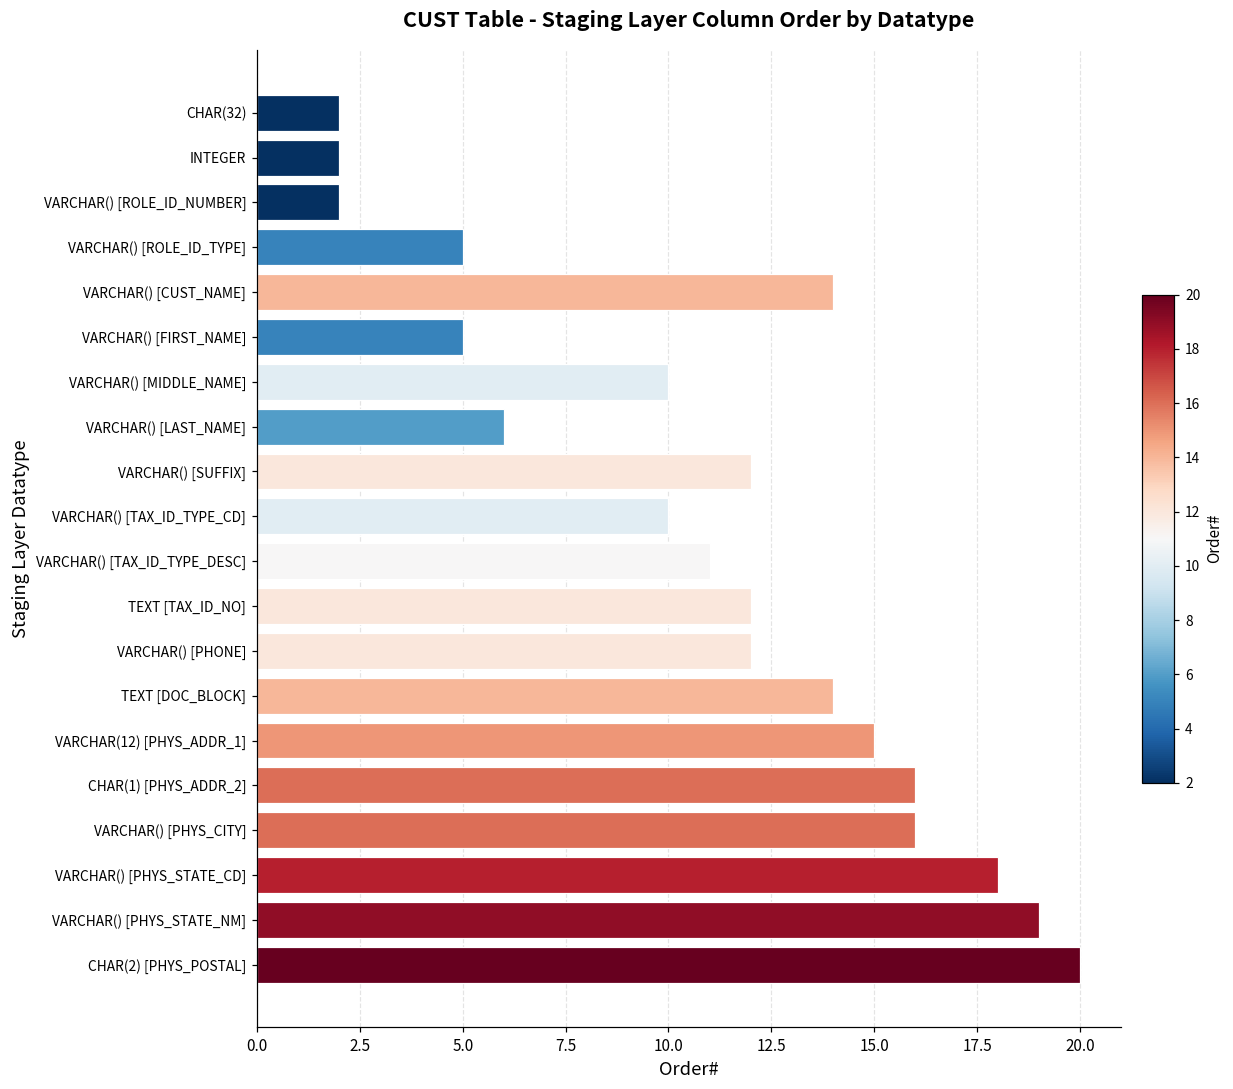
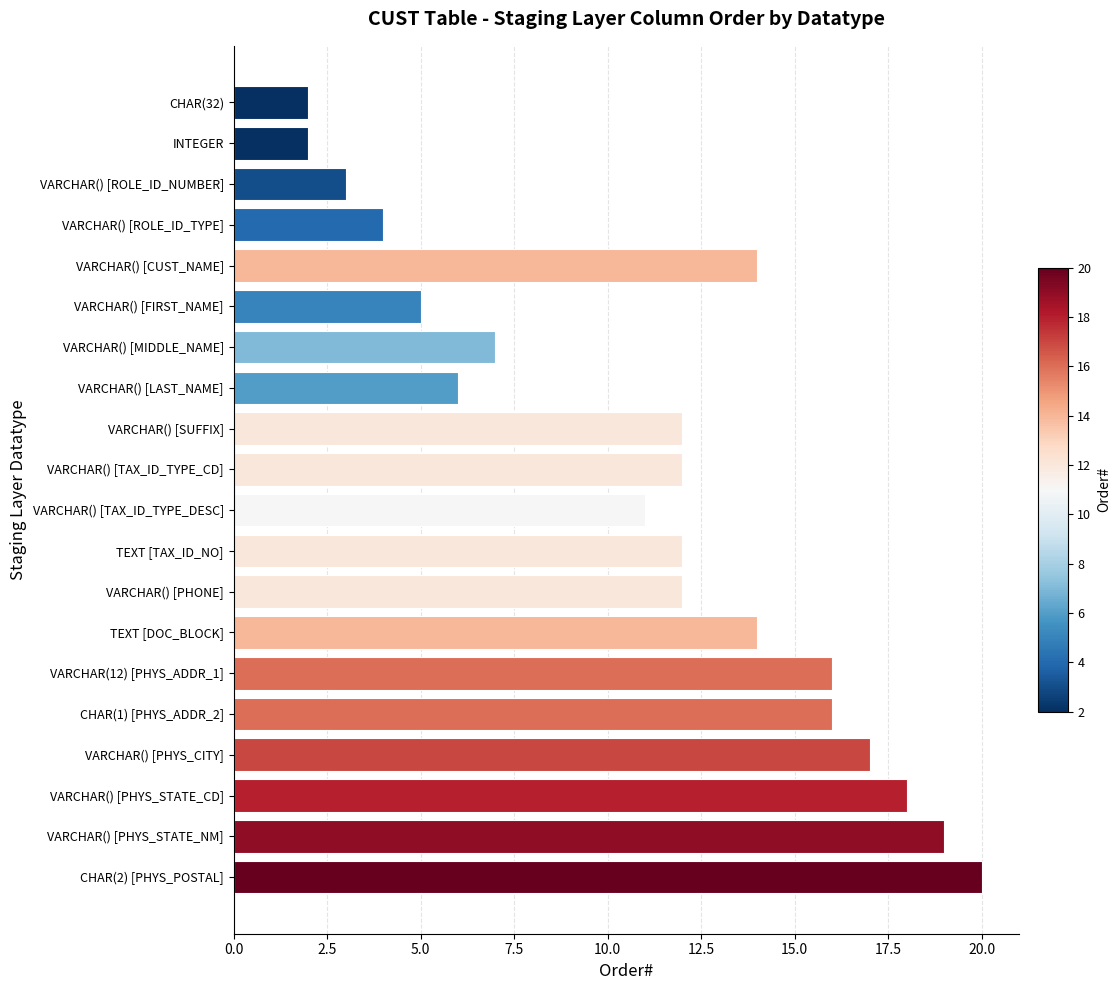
  {
    "CHAR(32)": 2,
    "INTEGER": 2,
-   "VARCHAR() [ROLE_ID_NUMBER]": 2,
-   "VARCHAR() [ROLE_ID_TYPE]": 5,
+   "VARCHAR() [ROLE_ID_NUMBER]": 3,
+   "VARCHAR() [ROLE_ID_TYPE]": 4,
    "VARCHAR() [CUST_NAME]": 14,
    "VARCHAR() [FIRST_NAME]": 5,
-   "VARCHAR() [MIDDLE_NAME]": 10,
+   "VARCHAR() [MIDDLE_NAME]": 7,
    "VARCHAR() [LAST_NAME]": 6,
    "VARCHAR() [SUFFIX]": 12,
-   "VARCHAR() [TAX_ID_TYPE_CD]": 10,
+   "VARCHAR() [TAX_ID_TYPE_CD]": 12,
    "VARCHAR() [TAX_ID_TYPE_DESC]": 11,
    "TEXT [TAX_ID_NO]": 12,
    "VARCHAR() [PHONE]": 12,
    "TEXT [DOC_BLOCK]": 14,
-   "VARCHAR(12) [PHYS_ADDR_1]": 15,
+   "VARCHAR(12) [PHYS_ADDR_1]": 16,
    "CHAR(1) [PHYS_ADDR_2]": 16,
-   "VARCHAR() [PHYS_CITY]": 16,
+   "VARCHAR() [PHYS_CITY]": 17,
    "VARCHAR() [PHYS_STATE_CD]": 18,
    "VARCHAR() [PHYS_STATE_NM]": 19,
    "CHAR(2) [PHYS_POSTAL]": 20
  }
